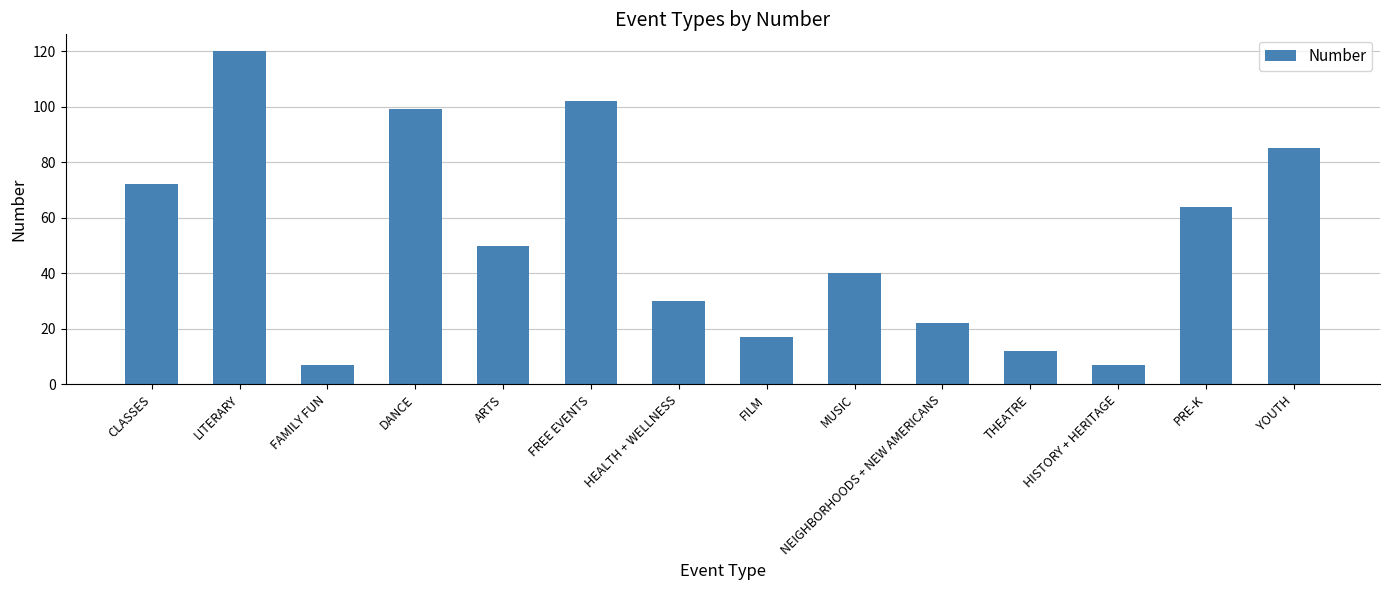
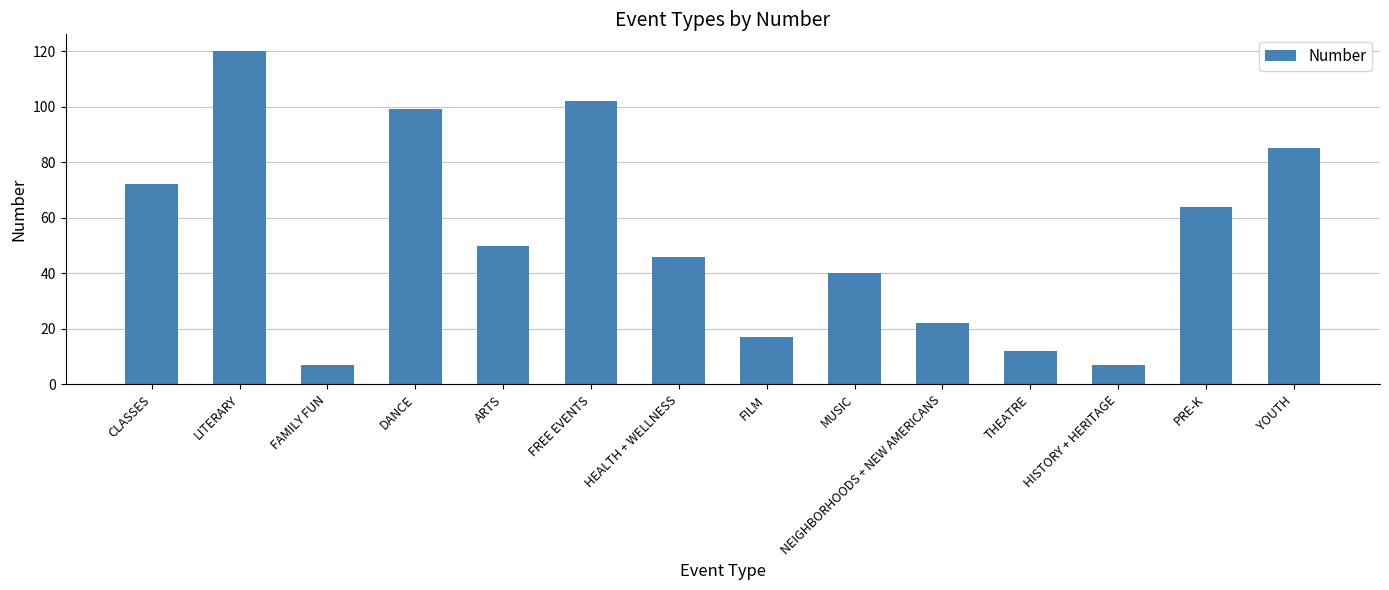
  {
    "CLASSES": 72,
    "LITERARY": 120,
    "FAMILY FUN": 7,
    "DANCE": 99,
    "ARTS": 50,
    "FREE EVENTS": 102,
-   "HEALTH + WELLNESS": 30,
+   "HEALTH + WELLNESS": 46,
    "FILM": 17,
    "MUSIC": 40,
    "NEIGHBORHOODS + NEW AMERICANS": 22,
    "THEATRE": 12,
    "HISTORY + HERITAGE": 7,
    "PRE-K": 64,
    "YOUTH": 85
  }
